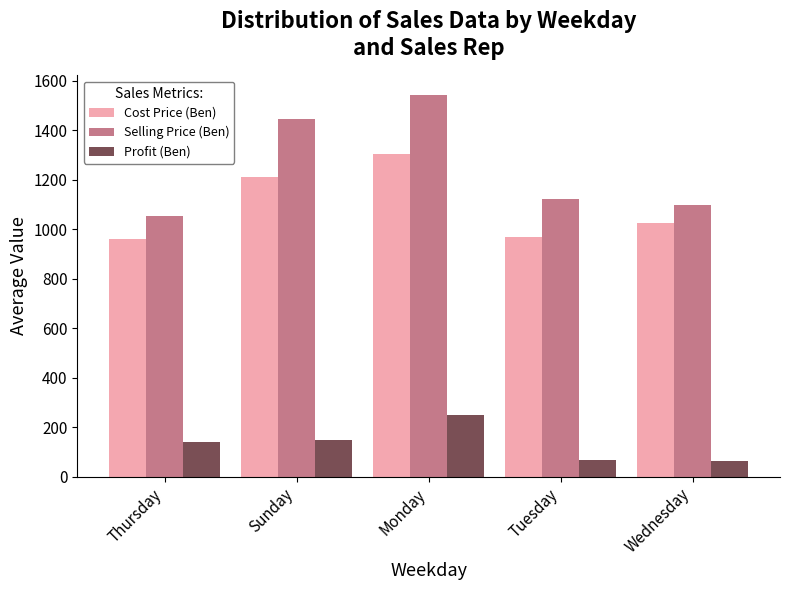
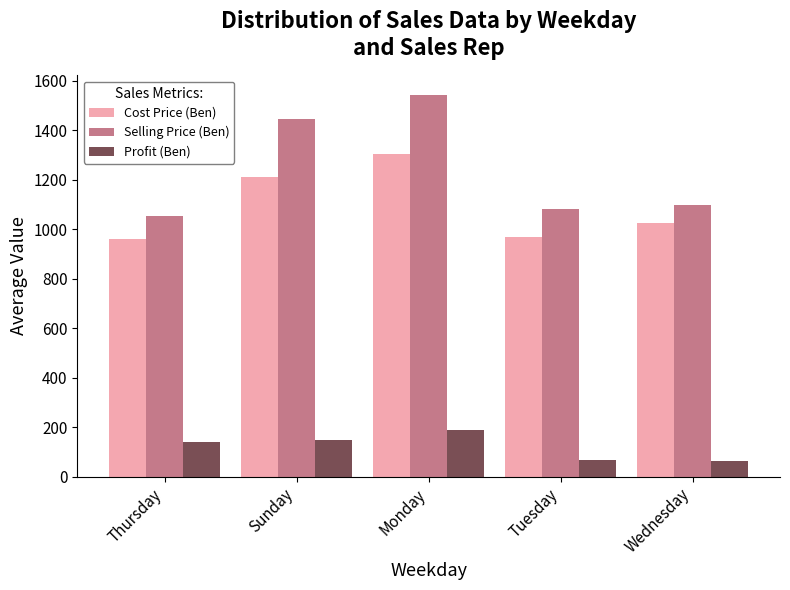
  {
    "Cost Price (Ben)": {
      "Thursday": 960,
      "Sunday": 1210,
      "Monday": 1300,
      "Tuesday": 970,
      "Wednesday": 1030
    },
    "Selling Price (Ben)": {
      "Thursday": 1050,
      "Sunday": 1450,
      "Monday": 1540,
-     "Tuesday": 1120,
+     "Tuesday": 1080,
      "Wednesday": 1100
    },
    "Profit (Ben)": {
      "Thursday": 140,
      "Sunday": 150,
-     "Monday": 250,
+     "Monday": 190,
      "Tuesday": 70,
      "Wednesday": 60
    }
  }
